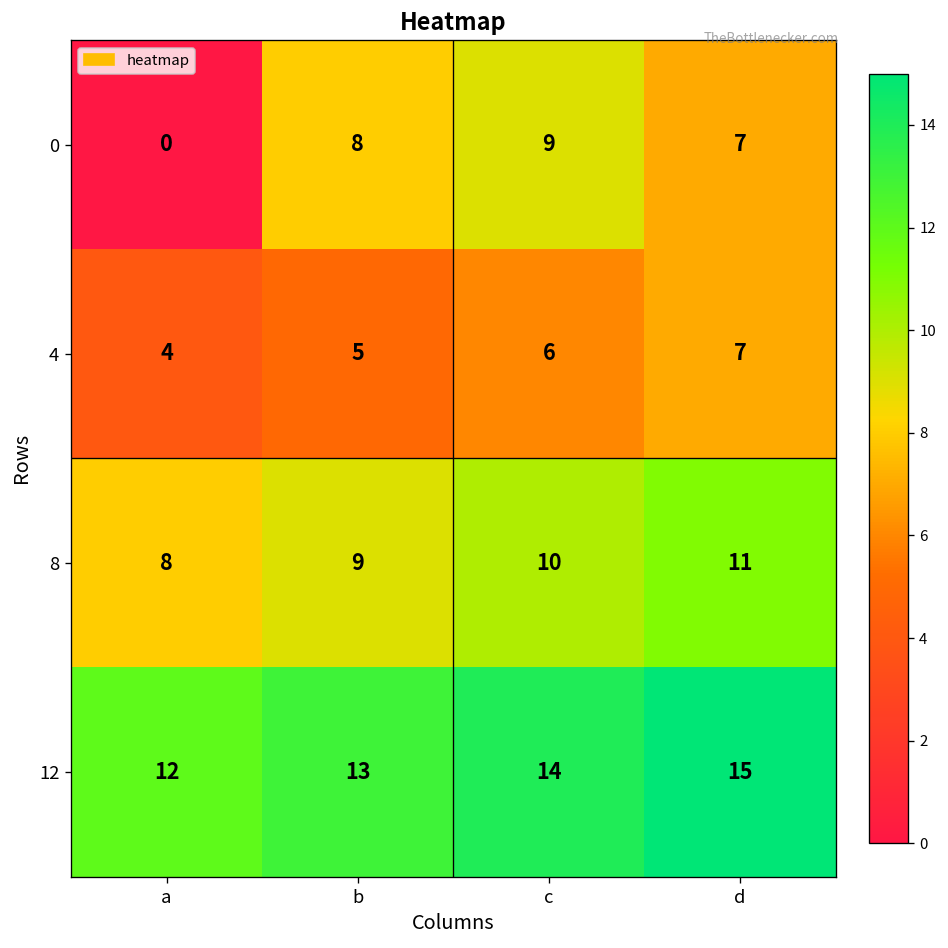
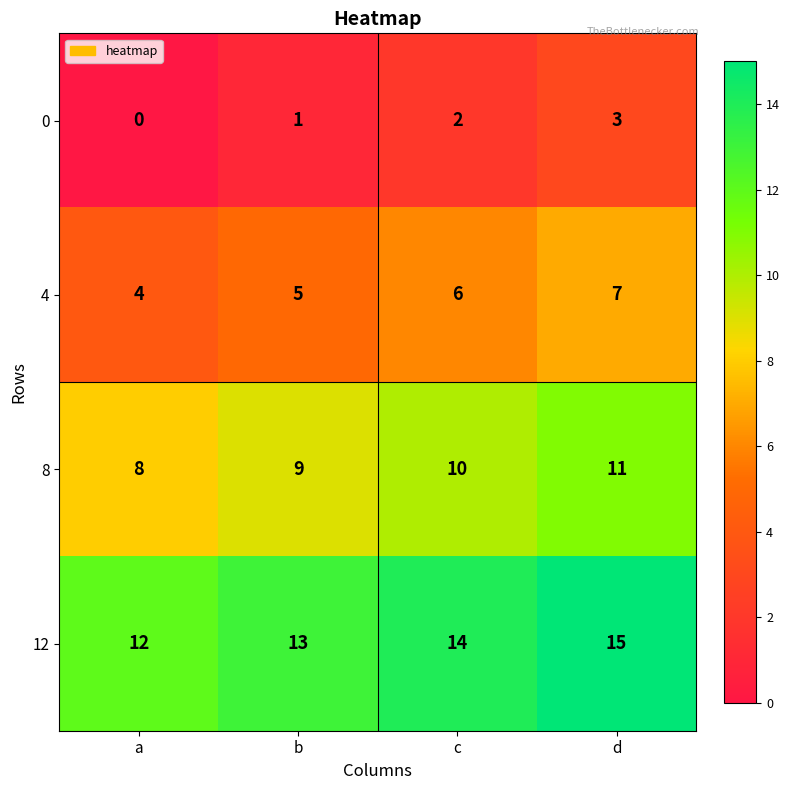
  {
    "0": {
      "a": 0,
-     "b": 8,
-     "c": 9,
-     "d": 7
+     "b": 1,
+     "c": 2,
+     "d": 3
    },
    "4": {
      "a": 4,
      "b": 5,
      "c": 6,
      "d": 7
    },
    "8": {
      "a": 8,
      "b": 9,
      "c": 10,
      "d": 11
    },
    "12": {
      "a": 12,
      "b": 13,
      "c": 14,
      "d": 15
    }
  }
